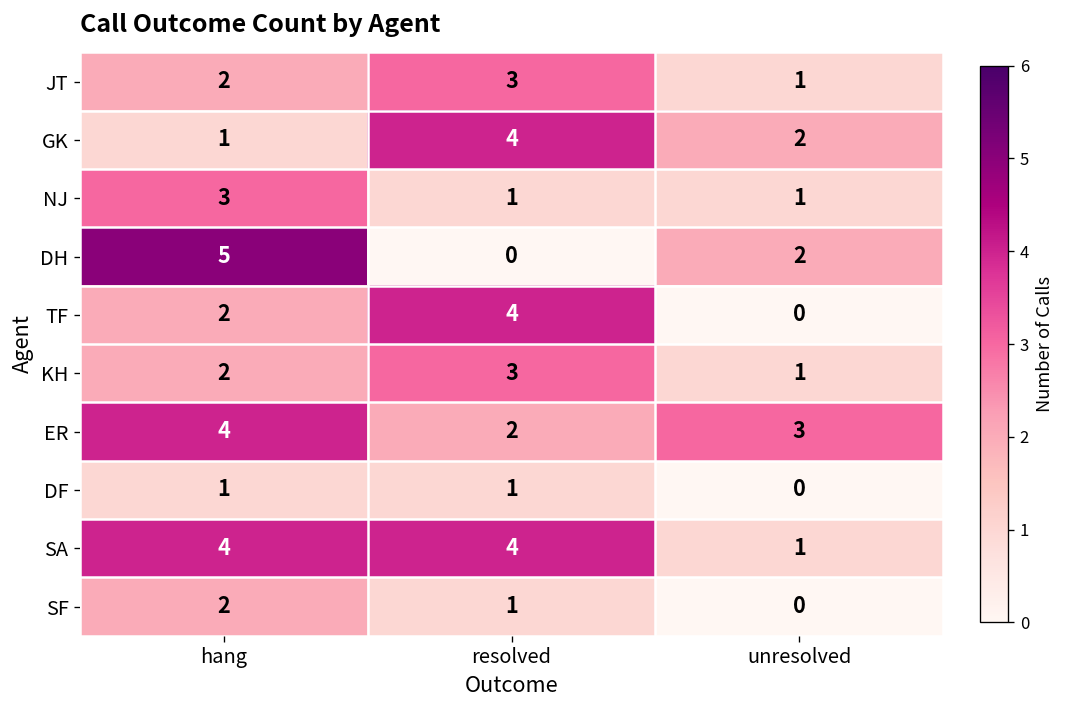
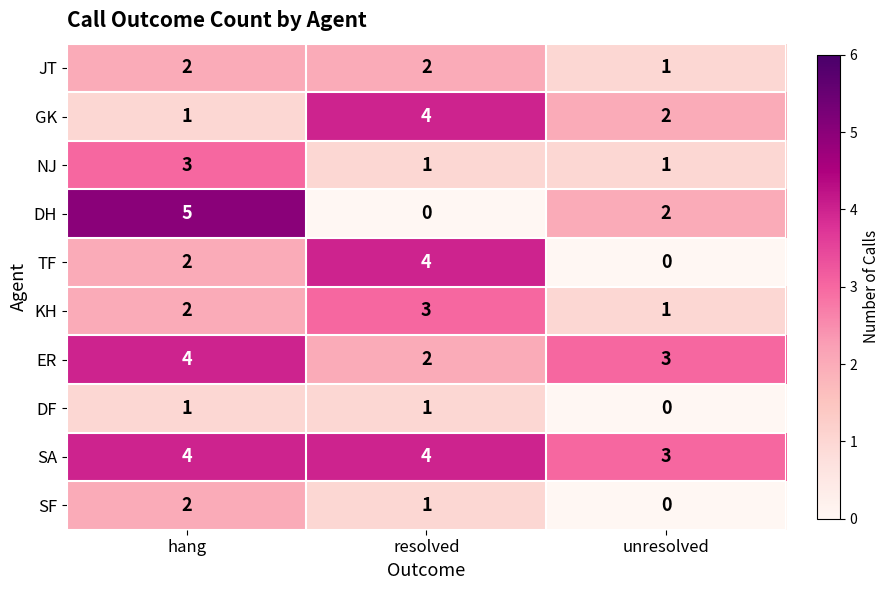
  {
    "JT": {
      "hang": 2,
-     "resolved": 3,
+     "resolved": 2,
      "unresolved": 1
    },
    "GK": {
      "hang": 1,
      "resolved": 4,
      "unresolved": 2
    },
    "NJ": {
      "hang": 3,
      "resolved": 1,
      "unresolved": 1
    },
    "DH": {
      "hang": 5,
      "resolved": 0,
      "unresolved": 2
    },
    "TF": {
      "hang": 2,
      "resolved": 4,
      "unresolved": 0
    },
    "KH": {
      "hang": 2,
      "resolved": 3,
      "unresolved": 1
    },
    "ER": {
      "hang": 4,
      "resolved": 2,
      "unresolved": 3
    },
    "DF": {
      "hang": 1,
      "resolved": 1,
      "unresolved": 0
    },
    "SA": {
      "hang": 4,
      "resolved": 4,
-     "unresolved": 1
+     "unresolved": 3
    },
    "SF": {
      "hang": 2,
      "resolved": 1,
      "unresolved": 0
    }
  }
